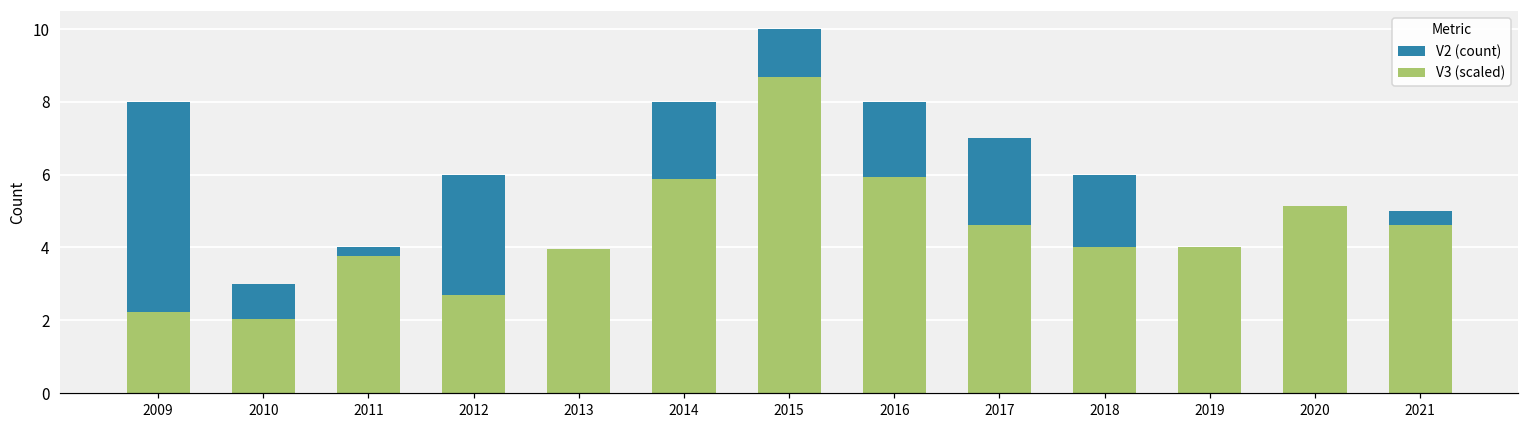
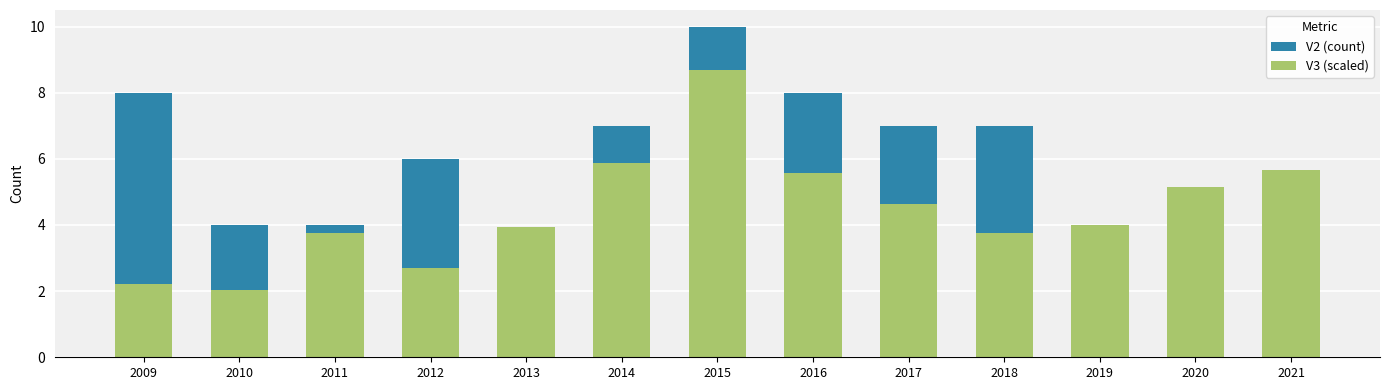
  {
    "V2 (count)": {
      "2009": 8,
-     "2010": 3,
+     "2010": 4,
      "2011": 4,
      "2012": 6,
-     "2014": 8,
+     "2014": 7,
      "2015": 10,
      "2016": 8,
      "2017": 7,
-     "2018": 6,
+     "2018": 7,
      "2019": 4
    },
    "V3 (scaled)": {
      "2013": 4.0,
-     "2016": 5.9,
-     "2018": 4.0,
+     "2016": 5.6,
+     "2018": 3.8,
      "2019": 4.0,
      "2020": 5.1,
-     "2021": 4.6
+     "2021": 5.7
    }
  }
